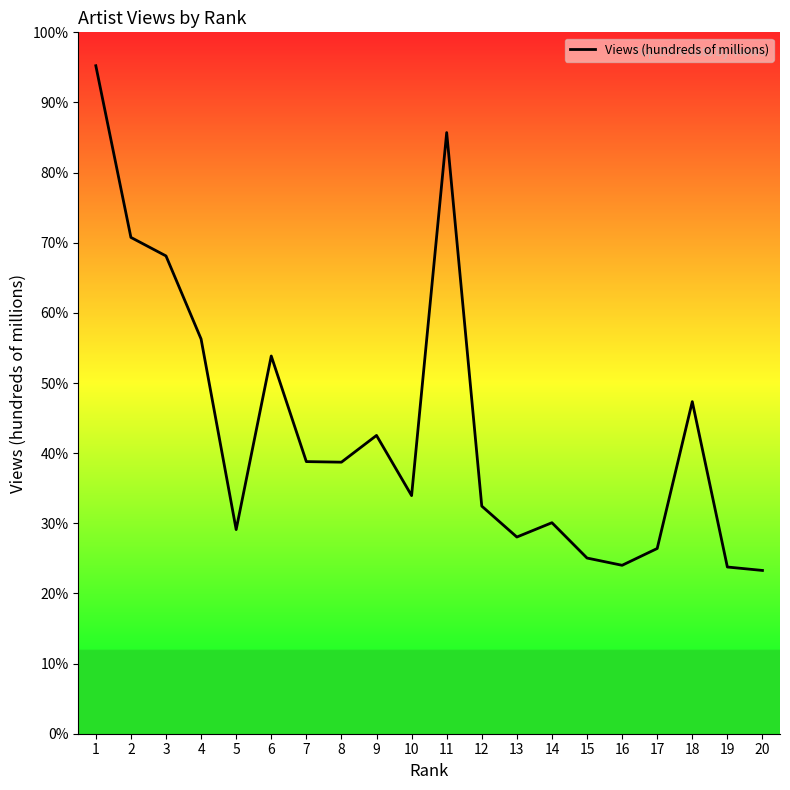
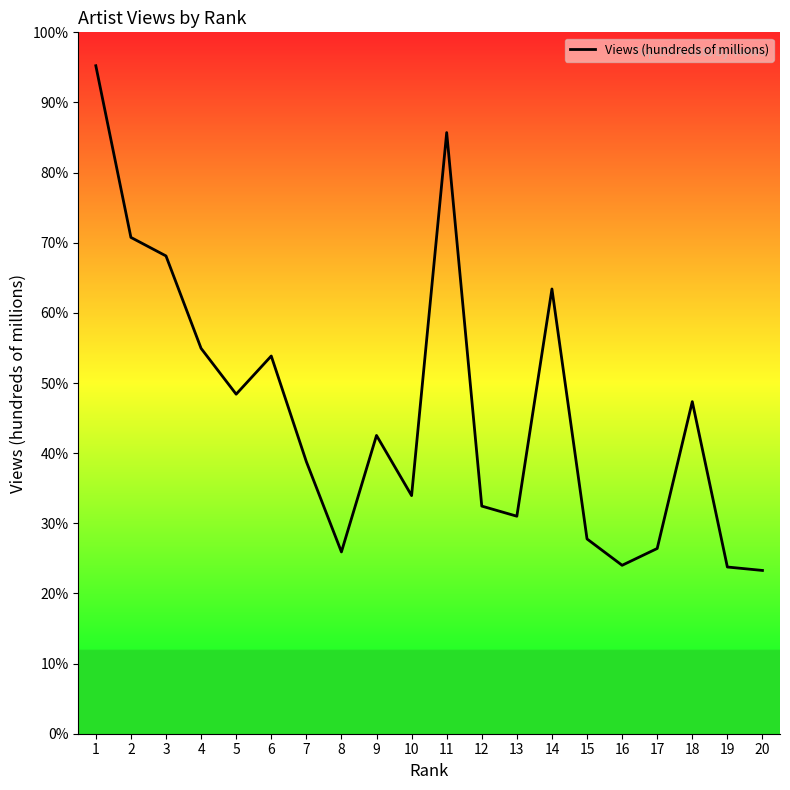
  {
    "1": "95%",
    "2": "71%",
    "3": "68%",
-   "4": "56%",
-   "5": "29%",
+   "4": "55%",
+   "5": "48%",
    "6": "54%",
    "7": "39%",
-   "8": "39%",
+   "8": "26%",
    "9": "43%",
    "10": "34%",
    "11": "86%",
    "12": "32%",
-   "13": "28%",
-   "14": "30%",
-   "15": "25%",
+   "13": "31%",
+   "14": "63%",
+   "15": "28%",
    "16": "24%",
    "17": "26%",
    "18": "47%",
    "19": "24%",
    "20": "23%"
  }
